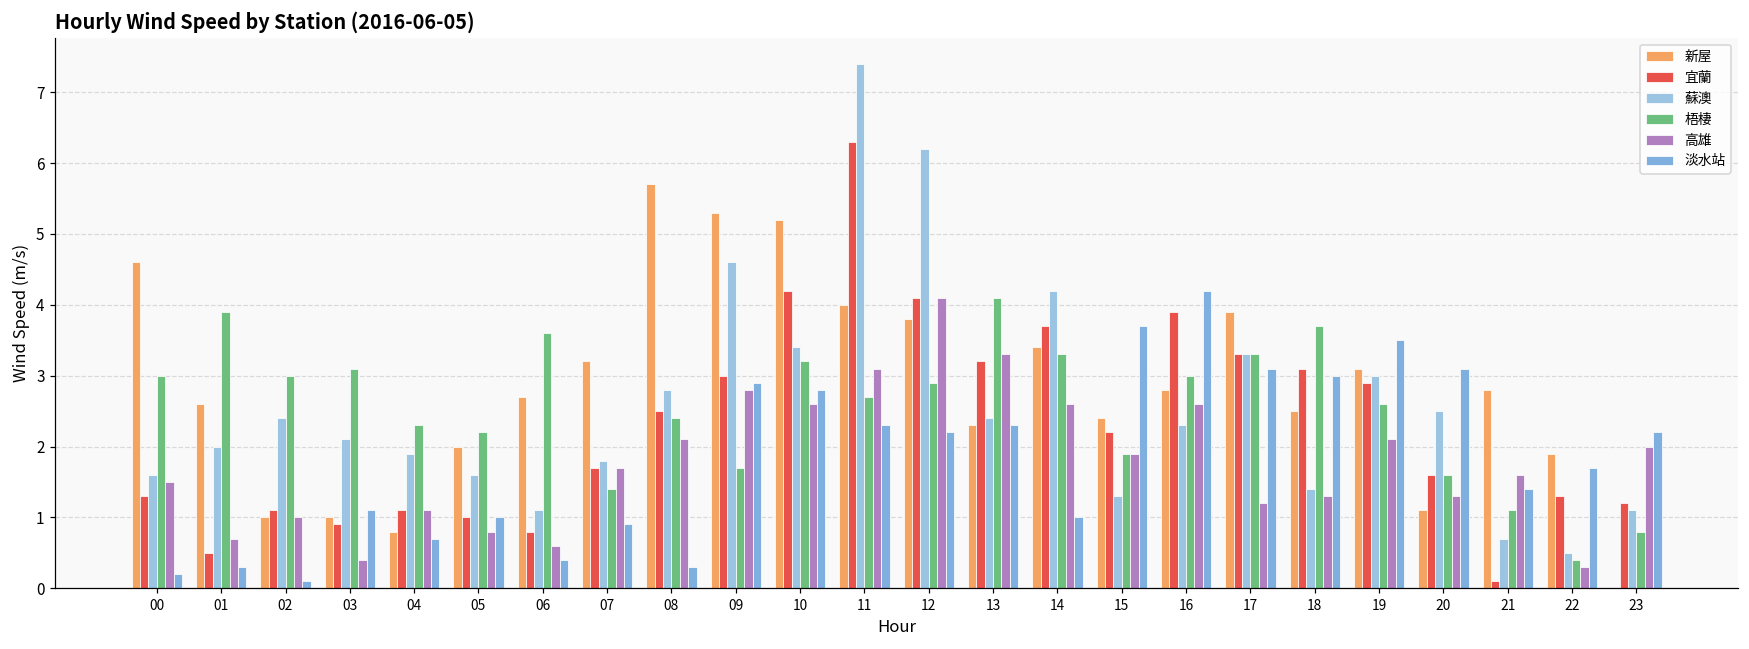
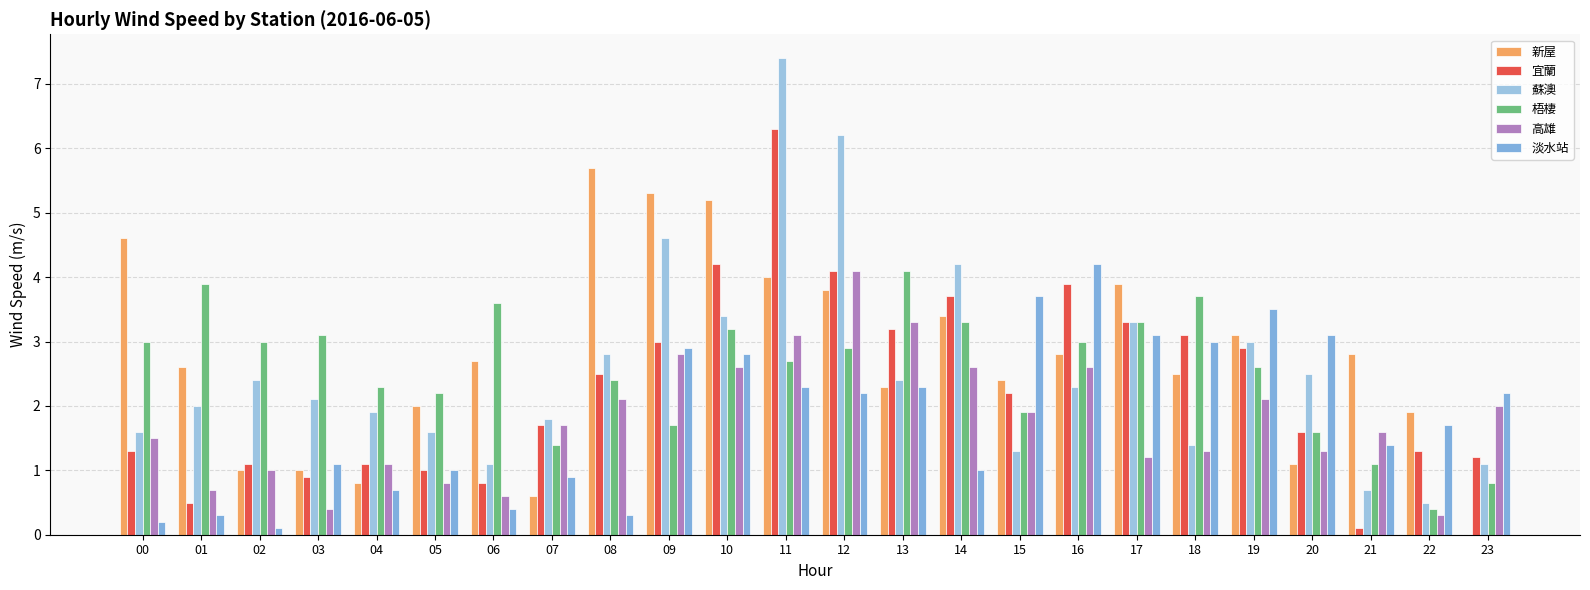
  {
    "新屋": {
      "00": 4.6,
      "01": 2.6,
      "02": 1.0,
      "03": 1.0,
      "04": 0.8,
      "05": 2.0,
      "06": 2.7,
-     "07": 3.2,
+     "07": 0.6,
      "08": 5.7,
      "09": 5.3,
      "10": 5.2,
      "11": 4.0,
      "12": 3.8,
      "13": 2.3,
      "14": 3.4,
      "15": 2.4,
      "16": 2.8,
      "17": 3.9,
      "18": 2.5,
      "19": 3.1,
      "20": 1.1,
      "21": 2.8,
      "22": 1.9,
      "23": 0.0
    },
    "宜蘭": {
      "00": 1.3,
      "01": 0.5,
      "02": 1.1,
      "03": 0.9,
      "04": 1.1,
      "05": 1.0,
      "06": 0.8,
      "07": 1.7,
      "08": 2.5,
      "09": 3.0,
      "10": 4.2,
      "11": 6.3,
      "12": 4.1,
      "13": 3.2,
      "14": 3.7,
      "15": 2.2,
      "16": 3.9,
      "17": 3.3,
      "18": 3.1,
      "19": 2.9,
      "20": 1.6,
      "21": 0.1,
      "22": 1.3,
      "23": 1.2
    },
    "梧棲": {
      "00": 3.0,
      "01": 3.9,
      "02": 3.0,
      "03": 3.1,
      "04": 2.3,
      "05": 2.2,
      "06": 3.6,
      "07": 1.4,
      "08": 2.4,
      "09": 1.7,
      "10": 3.2,
      "11": 2.7,
      "12": 2.9,
      "13": 4.1,
      "14": 3.3,
      "15": 1.9,
      "16": 3.0,
      "17": 3.3,
      "18": 3.7,
      "19": 2.6,
      "20": 1.6,
      "21": 1.1,
      "22": 0.4,
      "23": 0.8
    },
    "高雄": {
      "00": 1.5,
      "01": 0.7,
      "02": 1.0,
      "03": 0.4,
      "04": 1.1,
      "05": 0.8,
      "06": 0.6,
      "07": 1.7,
      "08": 2.1,
      "09": 2.8,
      "10": 2.6,
      "11": 3.1,
      "12": 4.1,
      "13": 3.3,
      "14": 2.6,
      "15": 1.9,
      "16": 2.6,
      "17": 1.2,
      "18": 1.3,
      "19": 2.1,
      "20": 1.3,
      "21": 1.6,
      "22": 0.3,
      "23": 2.0
    }
  }
